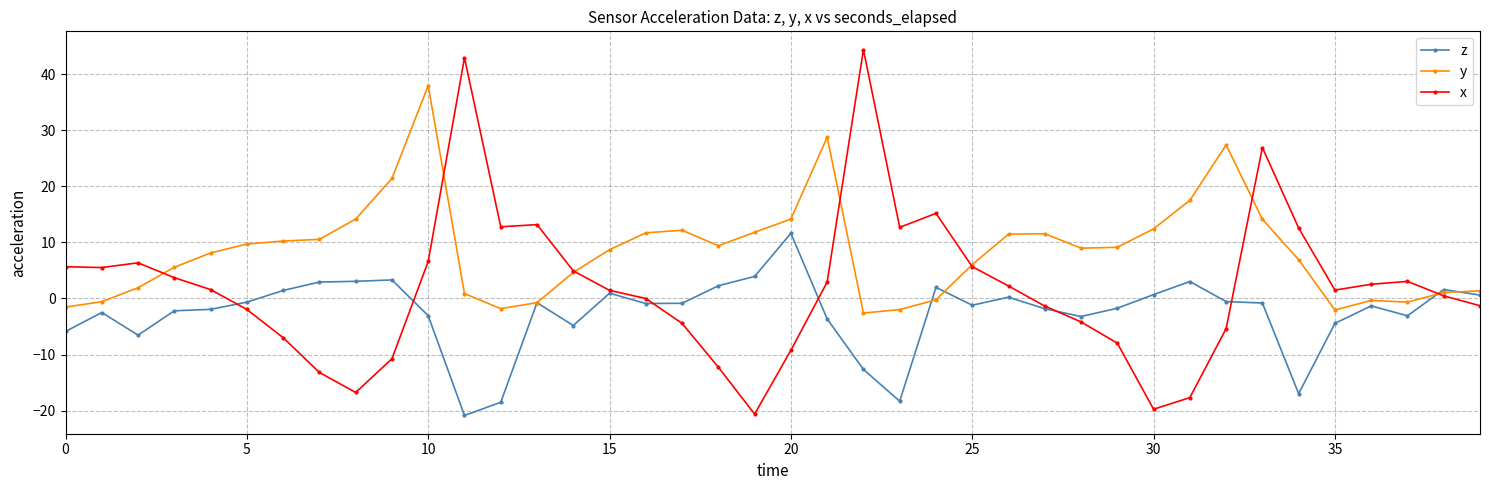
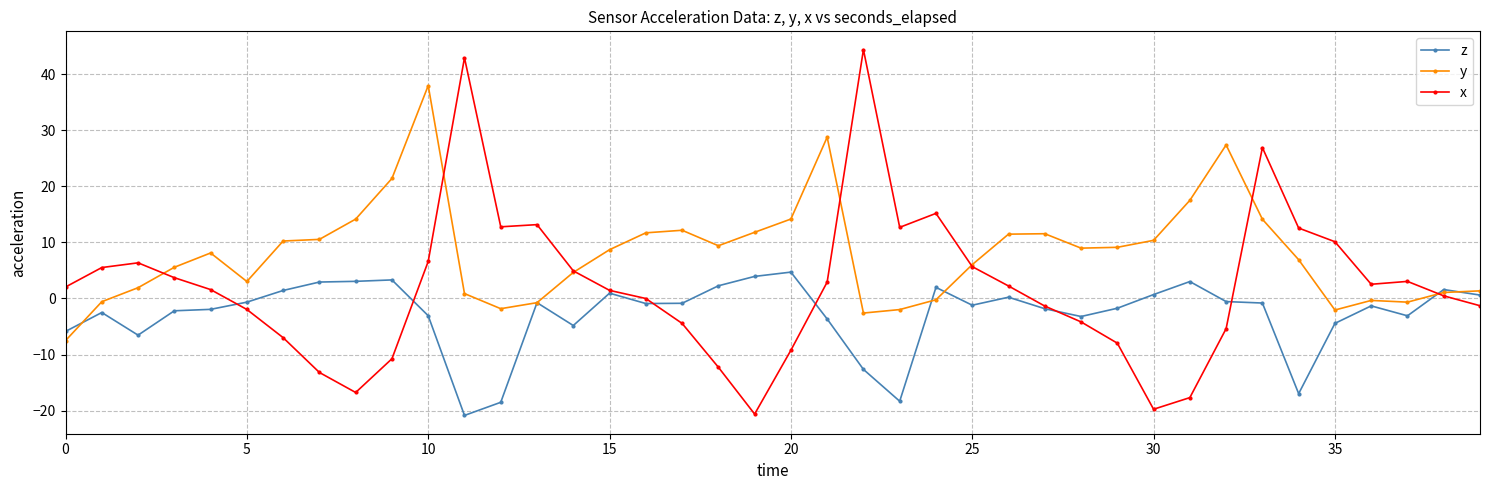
  {
    "z": {
      "0": -6,
      "5": -1,
      "10": -3,
      "15": 1,
-     "20": 12,
+     "20": 5,
      "25": -1,
      "30": 1,
      "35": -4
    },
    "y": {
-     "0": -2,
-     "5": 10,
+     "0": -8,
+     "5": 3,
      "10": 38,
      "15": 9,
      "20": 14,
-     "30": 12,
+     "30": 10,
      "35": -2
    },
    "x": {
-     "0": 6,
+     "0": 2,
      "5": -2,
      "10": 7,
      "15": 1,
      "20": -9,
      "30": -20,
-     "35": 1
+     "35": 10
    }
  }
